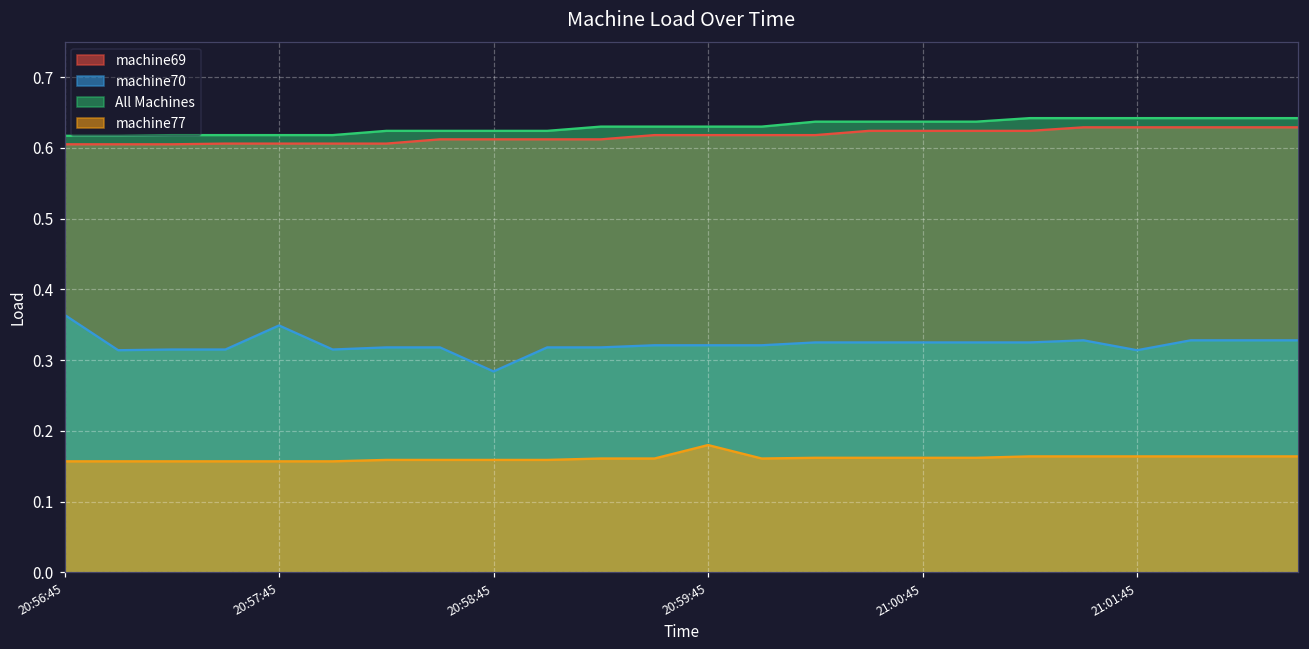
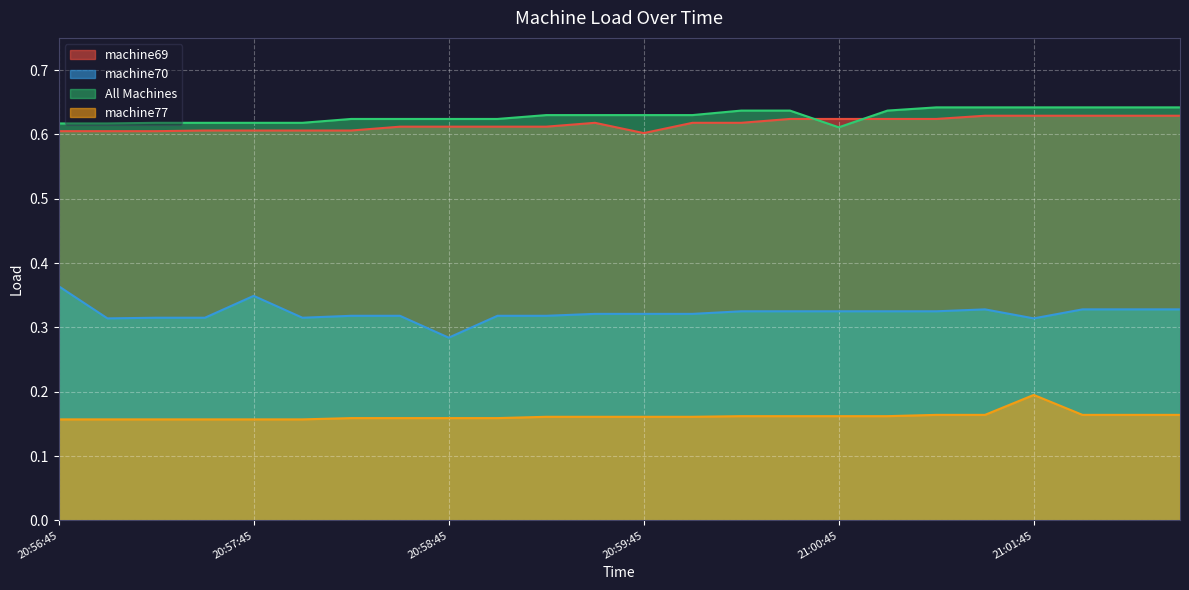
  {
    "machine69": {
      "20:56:45": 0.61,
      "20:57:45": 0.61,
      "20:58:45": 0.61,
-     "20:59:45": 0.62,
+     "20:59:45": 0.60,
      "21:00:45": 0.62,
      "21:01:45": 0.63
    },
    "machine70": {
      "20:56:45": 0.36,
      "20:57:45": 0.35,
      "20:58:45": 0.28,
      "20:59:45": 0.32,
      "21:00:45": 0.33,
      "21:01:45": 0.31
    },
    "All Machines": {
      "20:56:45": 0.62,
      "20:57:45": 0.62,
      "20:58:45": 0.62,
      "20:59:45": 0.63,
-     "21:00:45": 0.64,
+     "21:00:45": 0.61,
      "21:01:45": 0.64
    },
    "machine77": {
      "20:56:45": 0.16,
      "20:57:45": 0.16,
      "20:58:45": 0.16,
-     "20:59:45": 0.18,
+     "20:59:45": 0.16,
      "21:00:45": 0.16,
-     "21:01:45": 0.16
+     "21:01:45": 0.20
    }
  }
